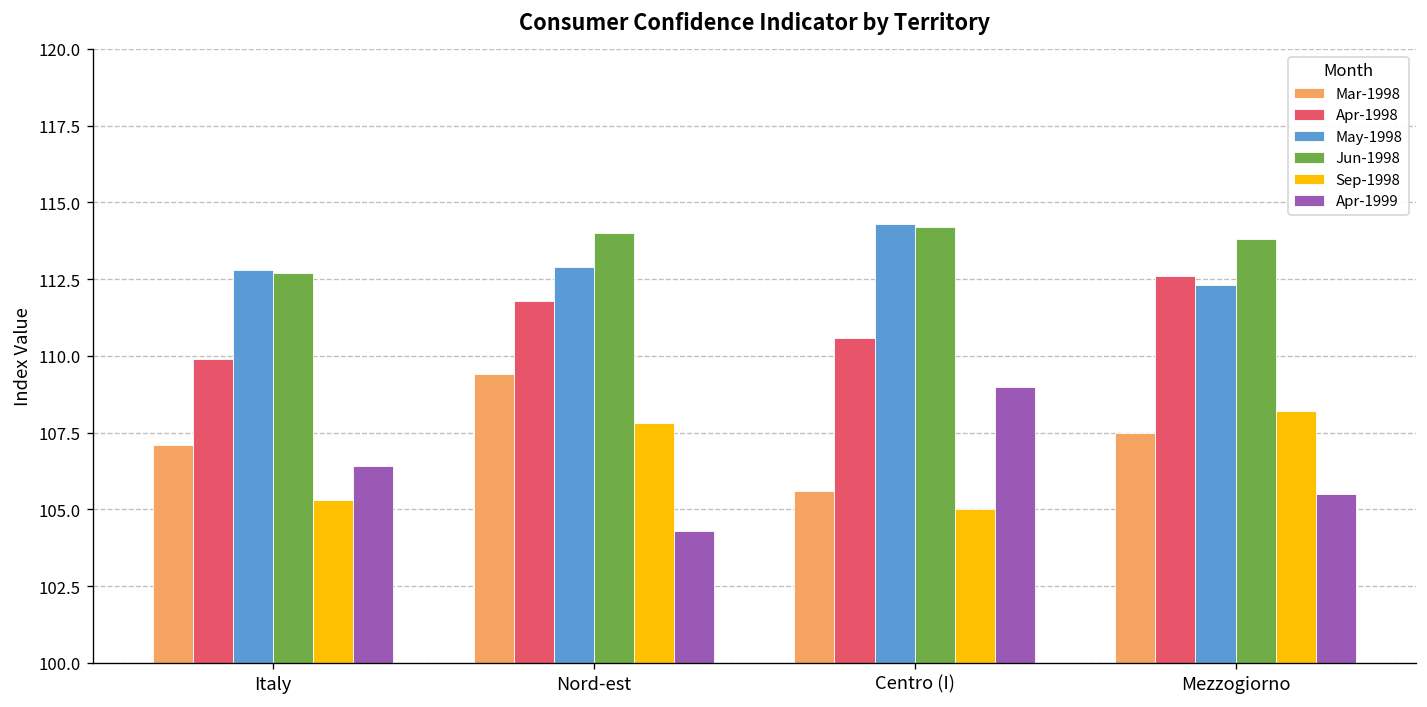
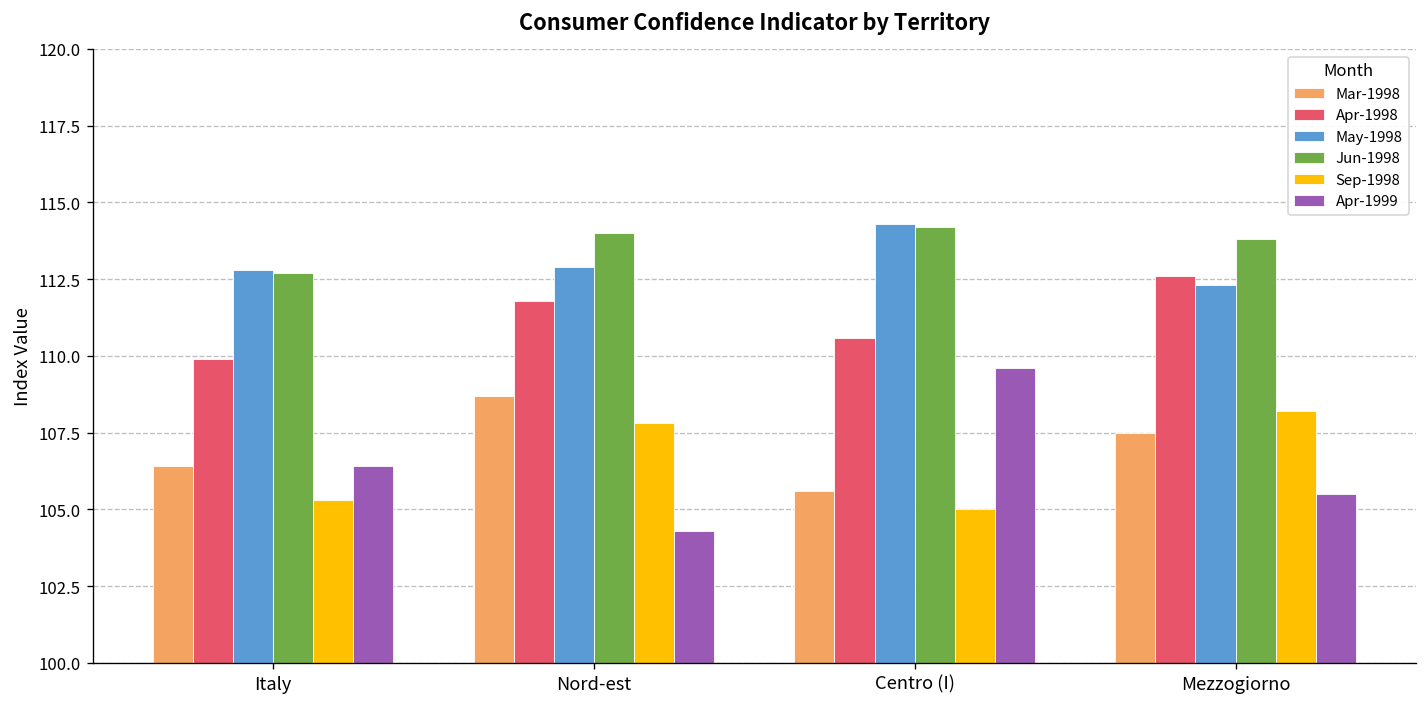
  {
    "Mar-1998": {
-     "Italy": 107.1,
-     "Nord-est": 109.4,
+     "Italy": 106.4,
+     "Nord-est": 108.7,
      "Centro (I)": 105.6,
      "Mezzogiorno": 107.5
    },
    "Apr-1998": {
      "Italy": 109.9,
      "Nord-est": 111.8,
      "Centro (I)": 110.6,
      "Mezzogiorno": 112.6
    },
    "May-1998": {
      "Italy": 112.8,
      "Nord-est": 112.9,
      "Centro (I)": 114.3,
      "Mezzogiorno": 112.3
    },
    "Jun-1998": {
      "Italy": 112.7,
      "Nord-est": 114.0,
      "Centro (I)": 114.2,
      "Mezzogiorno": 113.8
    },
    "Sep-1998": {
      "Italy": 105.3,
      "Nord-est": 107.8,
      "Centro (I)": 105.0,
      "Mezzogiorno": 108.2
    },
    "Apr-1999": {
      "Italy": 106.4,
      "Nord-est": 104.3,
-     "Centro (I)": 109.0,
+     "Centro (I)": 109.6,
      "Mezzogiorno": 105.5
    }
  }
